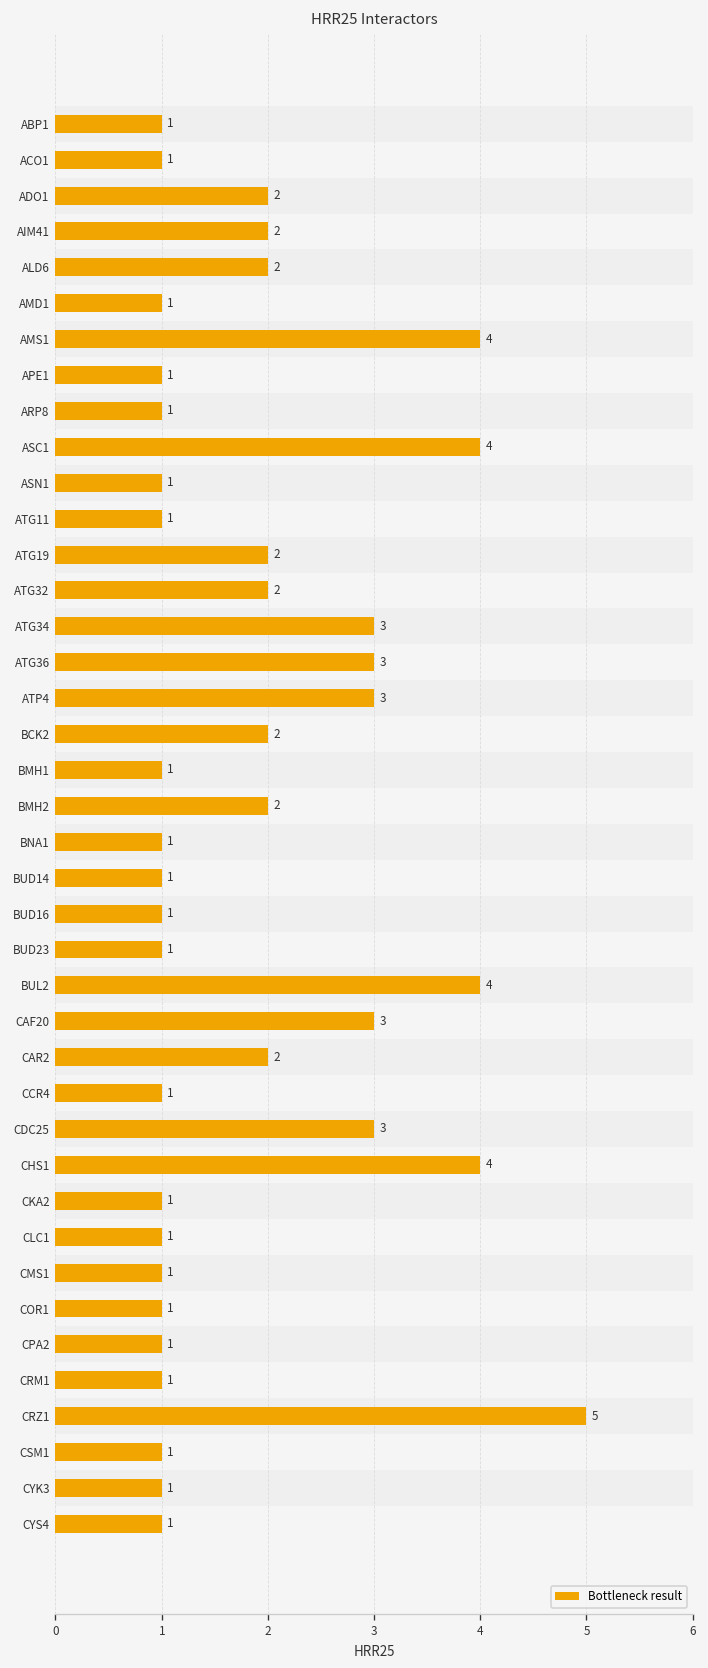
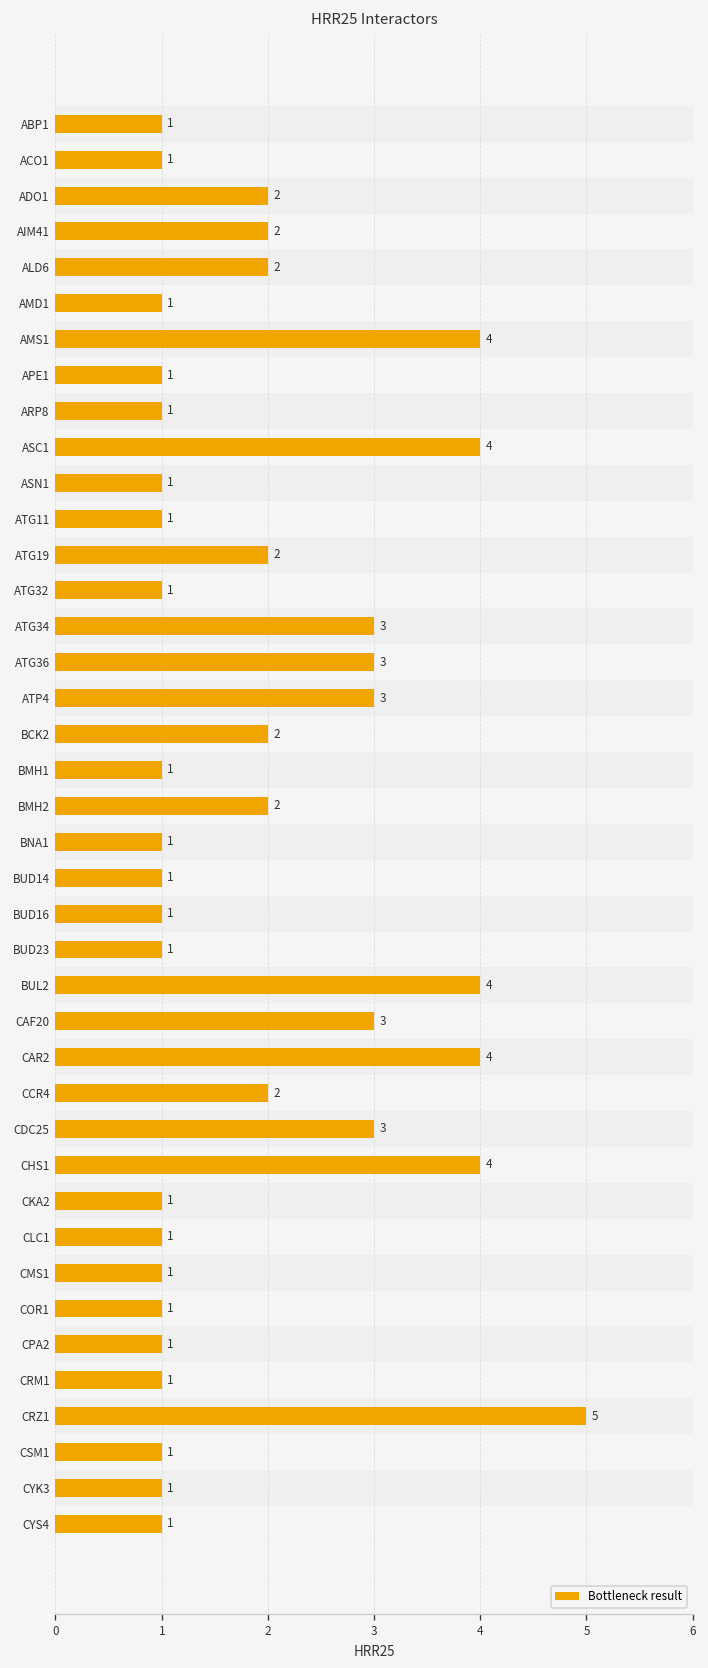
  {
    "ABP1": 1,
    "ACO1": 1,
    "ADO1": 2,
    "AIM41": 2,
    "ALD6": 2,
    "AMD1": 1,
    "AMS1": 4,
    "APE1": 1,
    "ARP8": 1,
    "ASC1": 4,
    "ASN1": 1,
    "ATG11": 1,
    "ATG19": 2,
-   "ATG32": 2,
+   "ATG32": 1,
    "ATG34": 3,
    "ATG36": 3,
    "ATP4": 3,
    "BCK2": 2,
    "BMH1": 1,
    "BMH2": 2,
    "BNA1": 1,
    "BUD14": 1,
    "BUD16": 1,
    "BUD23": 1,
    "BUL2": 4,
    "CAF20": 3,
-   "CAR2": 2,
-   "CCR4": 1,
+   "CAR2": 4,
+   "CCR4": 2,
    "CDC25": 3,
    "CHS1": 4,
    "CKA2": 1,
    "CLC1": 1,
    "CMS1": 1,
    "COR1": 1,
    "CPA2": 1,
    "CRM1": 1,
    "CRZ1": 5,
    "CSM1": 1,
    "CYK3": 1,
    "CYS4": 1
  }
